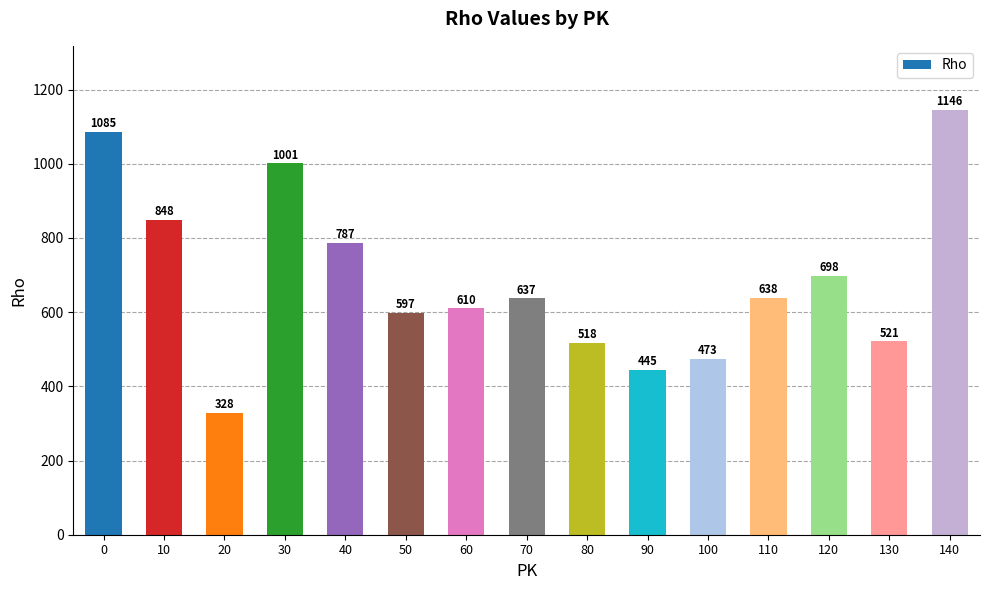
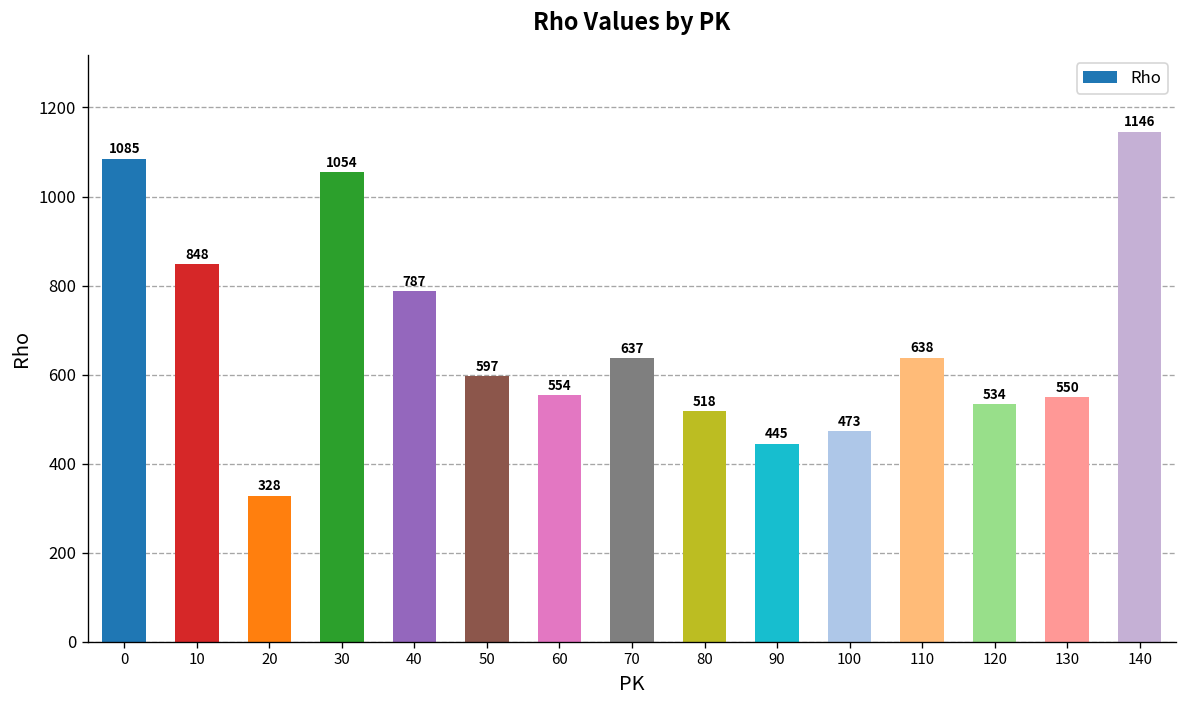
  {
    "0": 1085,
    "10": 848,
    "20": 328,
-   "30": 1001,
+   "30": 1054,
    "40": 787,
    "50": 597,
-   "60": 610,
+   "60": 554,
    "70": 637,
    "80": 518,
    "90": 445,
    "100": 473,
    "110": 638,
-   "120": 698,
-   "130": 521,
+   "120": 534,
+   "130": 550,
    "140": 1146
  }
